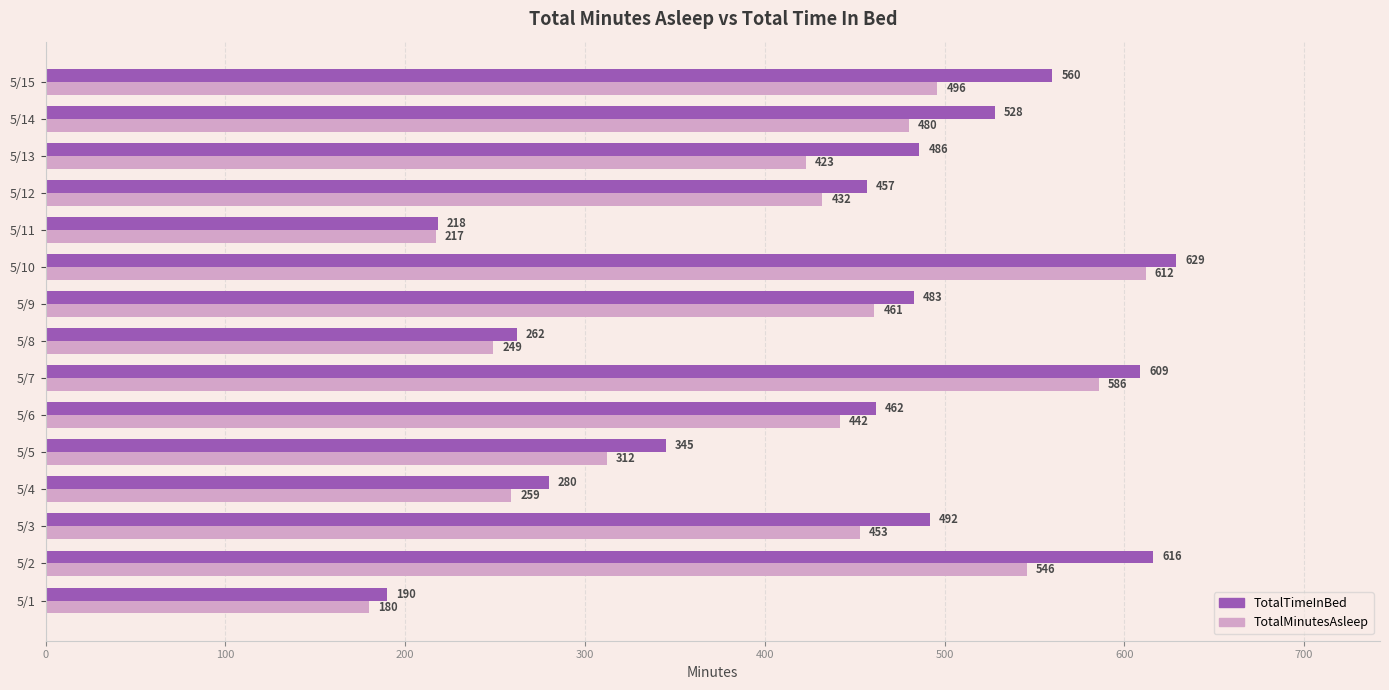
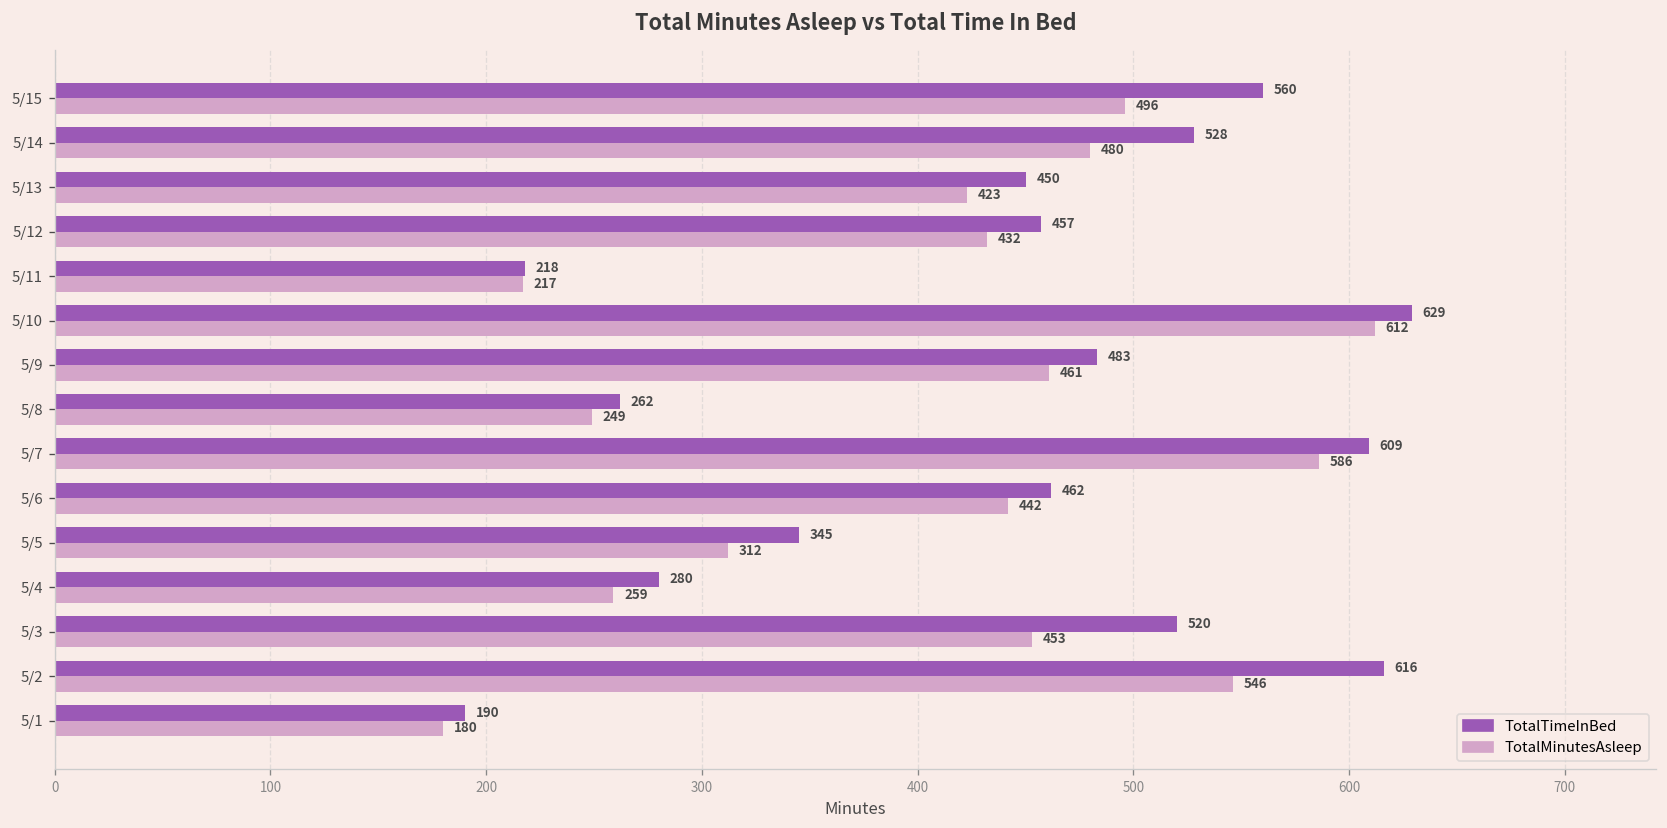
  {
    "TotalTimeInBed": {
      "5/15": 560,
      "5/14": 528,
-     "5/13": 486,
+     "5/13": 450,
      "5/12": 457,
      "5/11": 218,
      "5/10": 629,
      "5/9": 483,
      "5/8": 262,
      "5/7": 609,
      "5/6": 462,
      "5/5": 345,
      "5/4": 280,
-     "5/3": 492,
+     "5/3": 520,
      "5/2": 616,
      "5/1": 190
    },
    "TotalMinutesAsleep": {
      "5/15": 496,
      "5/14": 480,
      "5/13": 423,
      "5/12": 432,
      "5/11": 217,
      "5/10": 612,
      "5/9": 461,
      "5/8": 249,
      "5/7": 586,
      "5/6": 442,
      "5/5": 312,
      "5/4": 259,
      "5/3": 453,
      "5/2": 546,
      "5/1": 180
    }
  }
